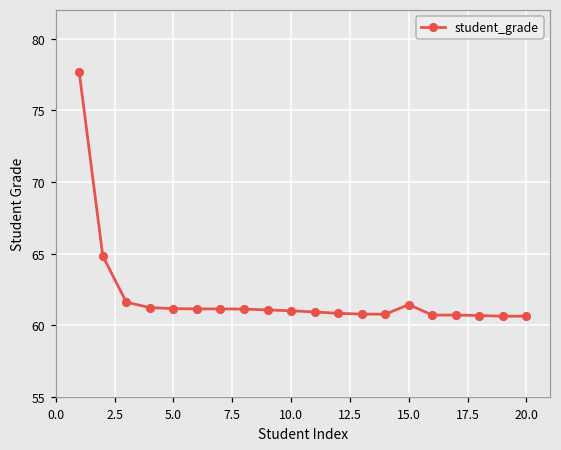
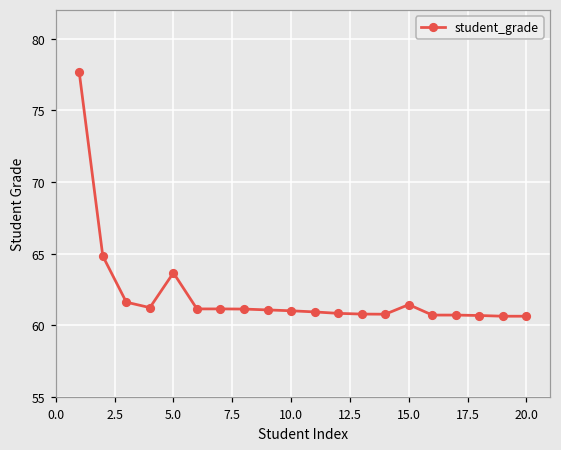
  {
-   "5.0": 61.2,
+   "5.0": 63.7,
    "10.0": 61.0,
    "15.0": 61.4,
    "20.0": 60.6
  }
